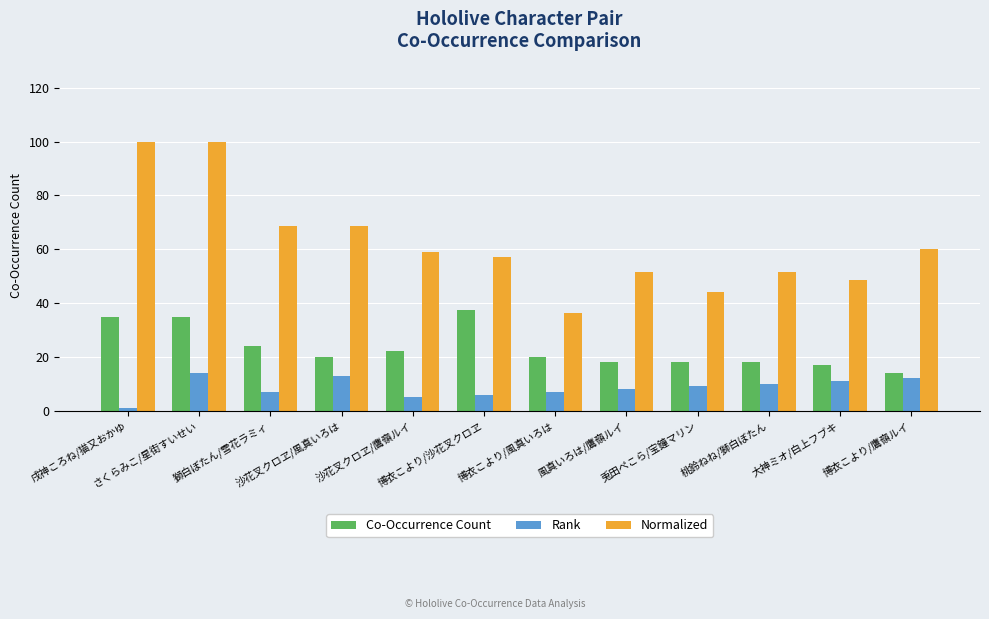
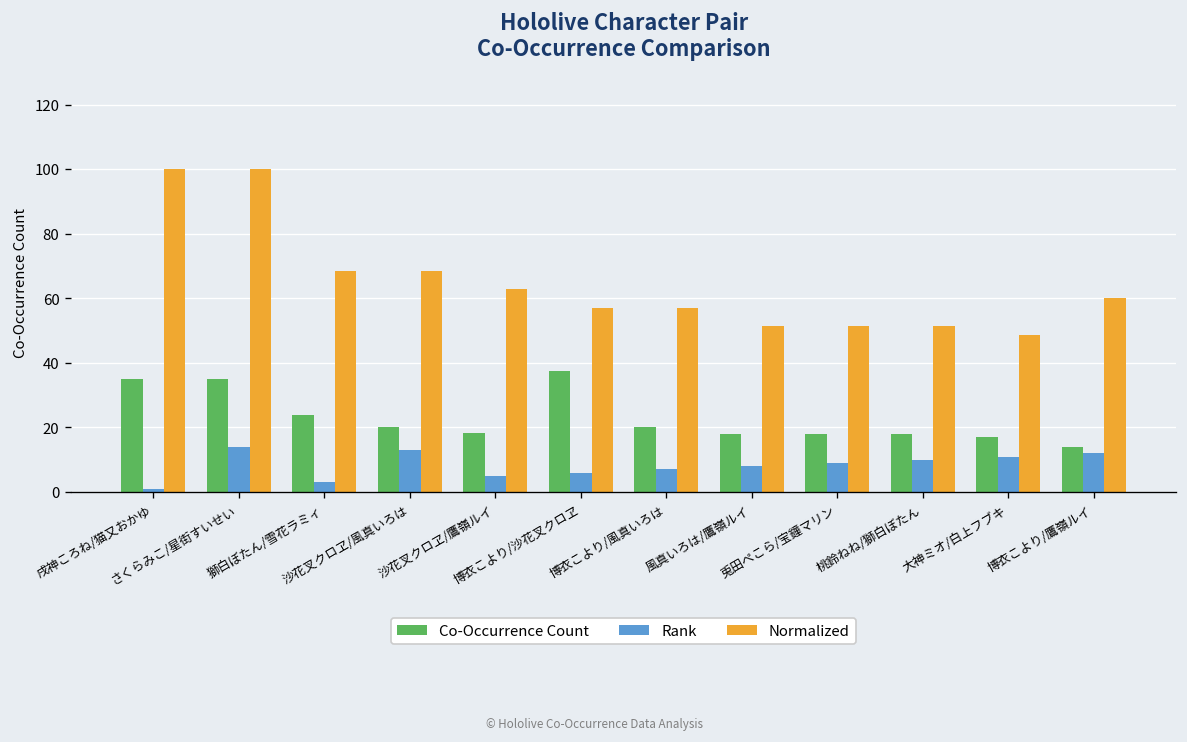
  {
    "Co-Occurrence Count": {
      "戌神ころね/猫又おかゆ": 35,
      "さくらみこ/星街すいせい": 35,
      "獅白ぼたん/雪花ラミィ": 24,
      "沙花叉クロヱ/風真いろは": 20,
-     "沙花叉クロヱ/鷹嶺ルイ": 22,
+     "沙花叉クロヱ/鷹嶺ルイ": 18,
      "博衣こより/沙花叉クロヱ": 38,
      "博衣こより/風真いろは": 20,
      "風真いろは/鷹嶺ルイ": 18,
      "兎田ぺこら/宝鐘マリン": 18,
      "桃鈴ねね/獅白ぼたん": 18,
      "大神ミオ/白上フブキ": 17,
      "博衣こより/鷹嶺ルイ": 14
    },
    "Rank": {
      "戌神ころね/猫又おかゆ": 1,
      "さくらみこ/星街すいせい": 14,
-     "獅白ぼたん/雪花ラミィ": 7,
+     "獅白ぼたん/雪花ラミィ": 3,
      "沙花叉クロヱ/風真いろは": 13,
      "沙花叉クロヱ/鷹嶺ルイ": 5,
      "博衣こより/沙花叉クロヱ": 6,
      "博衣こより/風真いろは": 7,
      "風真いろは/鷹嶺ルイ": 8,
      "兎田ぺこら/宝鐘マリン": 9,
      "桃鈴ねね/獅白ぼたん": 10,
      "大神ミオ/白上フブキ": 11,
      "博衣こより/鷹嶺ルイ": 12
    },
    "Normalized": {
      "戌神ころね/猫又おかゆ": 100,
      "さくらみこ/星街すいせい": 100,
      "獅白ぼたん/雪花ラミィ": 69,
      "沙花叉クロヱ/風真いろは": 69,
-     "沙花叉クロヱ/鷹嶺ルイ": 59,
+     "沙花叉クロヱ/鷹嶺ルイ": 63,
      "博衣こより/沙花叉クロヱ": 57,
-     "博衣こより/風真いろは": 36,
+     "博衣こより/風真いろは": 57,
      "風真いろは/鷹嶺ルイ": 51,
-     "兎田ぺこら/宝鐘マリン": 44,
+     "兎田ぺこら/宝鐘マリン": 51,
      "桃鈴ねね/獅白ぼたん": 51,
      "大神ミオ/白上フブキ": 49,
      "博衣こより/鷹嶺ルイ": 60
    }
  }
